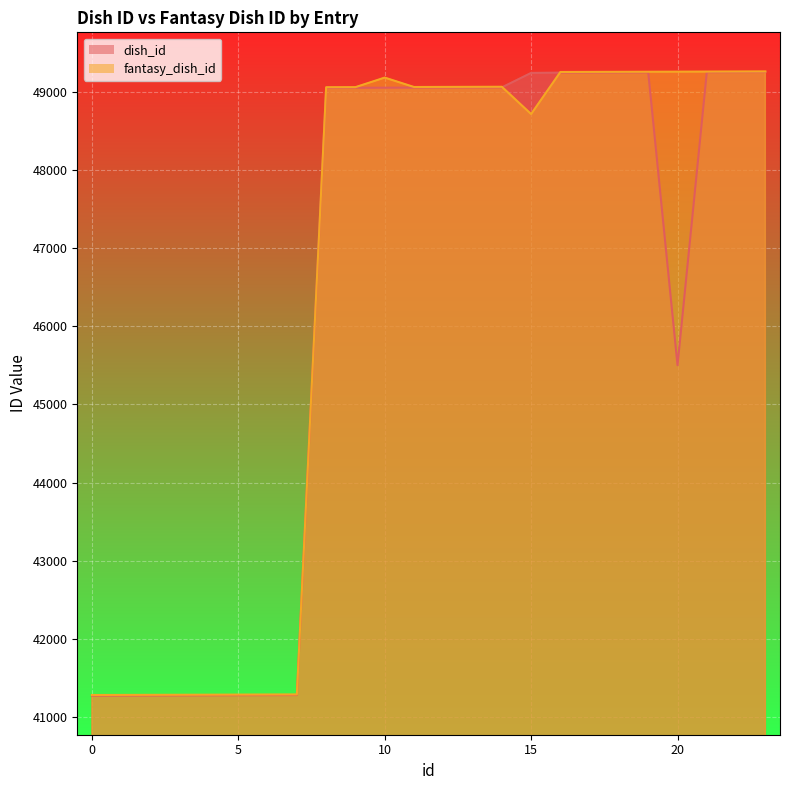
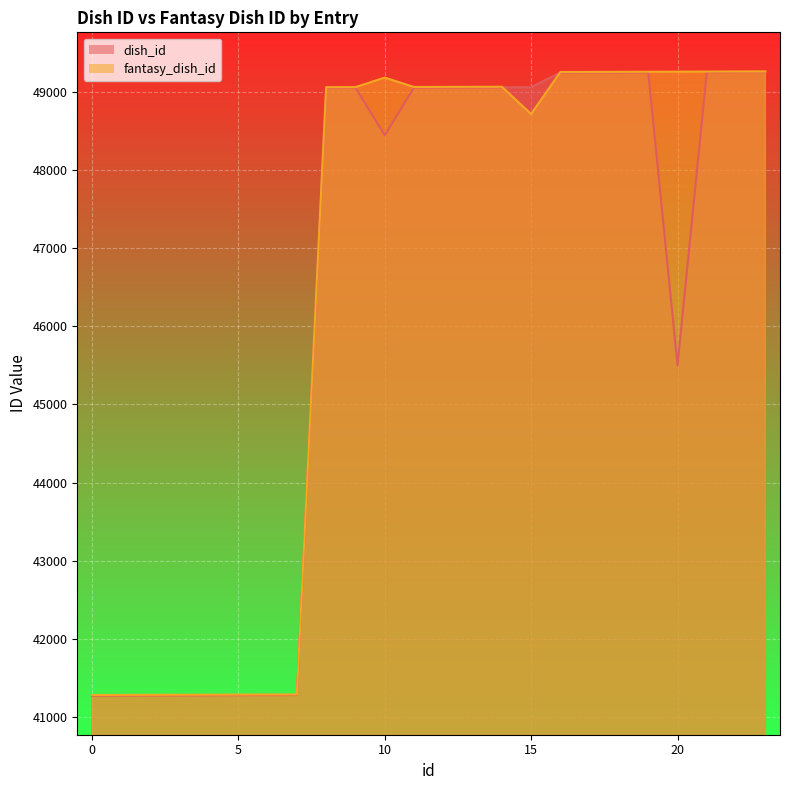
  {
    "dish_id": {
-     "10": 49100,
-     "15": 49200,
+     "10": 48400,
+     "15": 49100,
      "20": 45500
    },
    "fantasy_dish_id": {
      "10": 49200,
      "15": 48700,
      "20": 49300
    }
  }
